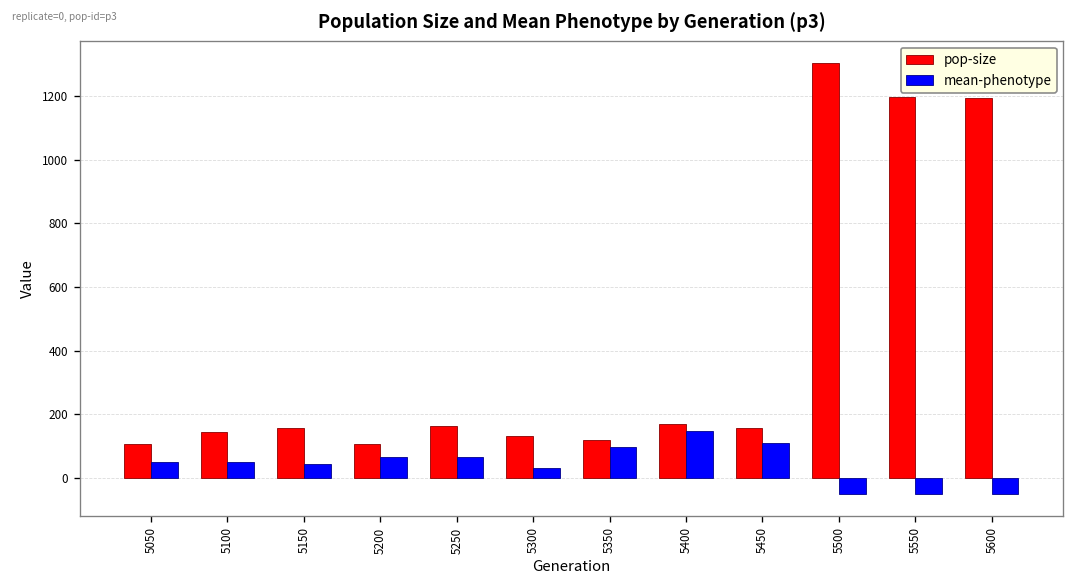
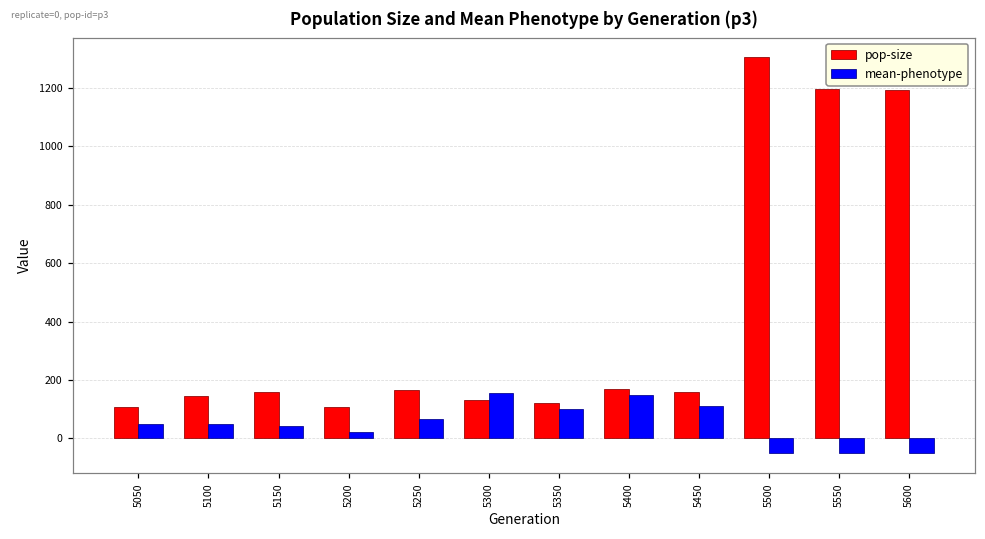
  {
    "pop-size": {
      "5050": 110,
      "5100": 150,
      "5150": 160,
      "5200": 110,
      "5250": 170,
      "5300": 130,
      "5350": 120,
      "5400": 170,
      "5450": 160,
      "5500": 1310,
      "5550": 1200,
      "5600": 1190
    },
    "mean-phenotype": {
      "5050": 50,
      "5100": 50,
      "5150": 40,
-     "5200": 70,
+     "5200": 20,
      "5250": 70,
-     "5300": 30,
+     "5300": 160,
      "5350": 100,
      "5400": 150,
      "5450": 110,
      "5500": -50,
      "5550": -50,
      "5600": -50
    }
  }
